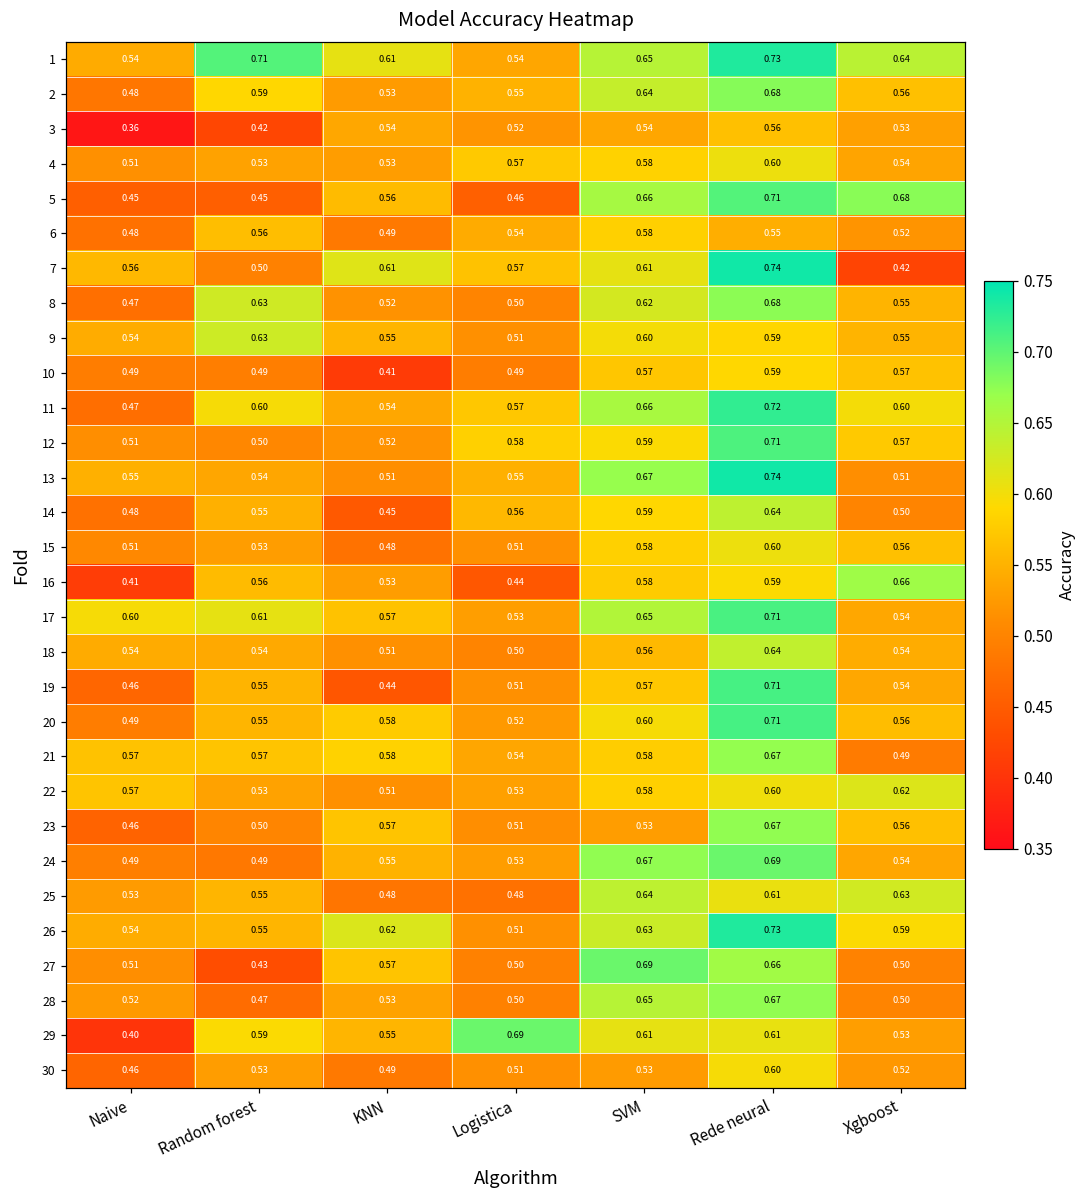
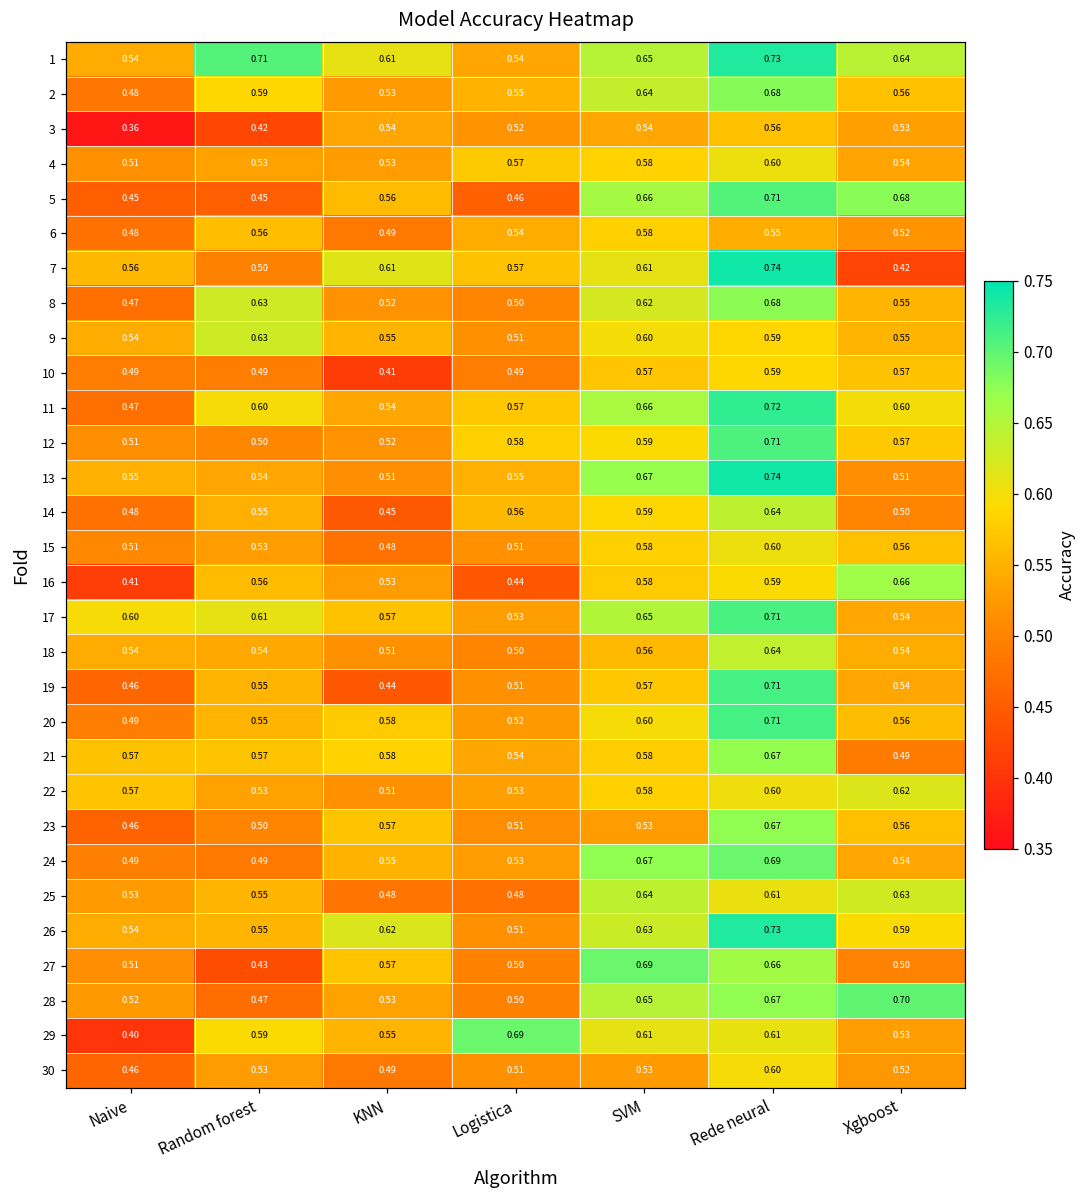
  {
    "28": {
      "Naive": 0.52,
      "Random forest": 0.47,
      "KNN": 0.53,
      "Logistica": 0.50,
      "SVM": 0.65,
      "Rede neural": 0.67,
-     "Xgboost": 0.50
+     "Xgboost": 0.70
    }
  }
